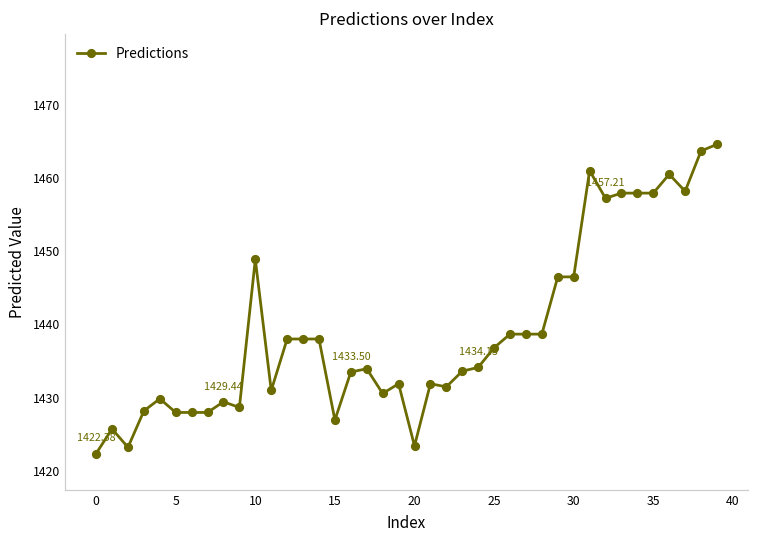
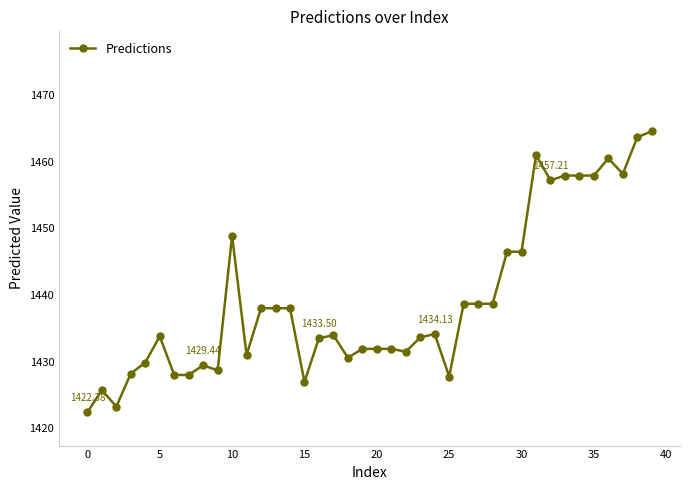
  {
-   "5": 1428,
+   "5": 1434,
    "10": 1449,
    "15": 1427,
-   "20": 1423,
-   "25": 1437,
+   "20": 1432,
+   "25": 1428,
    "30": 1446,
    "35": 1458
  }
